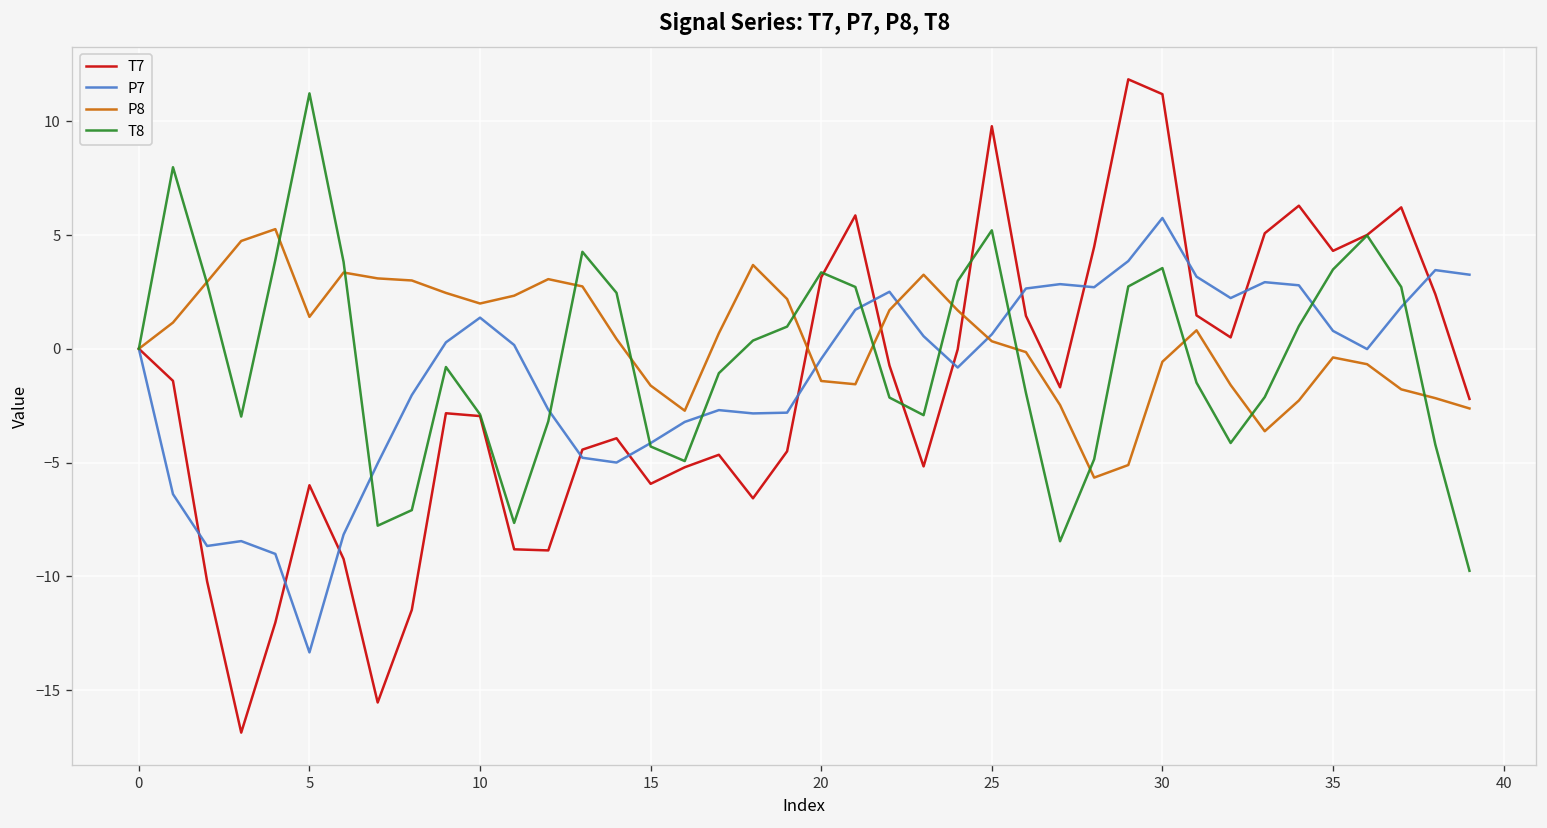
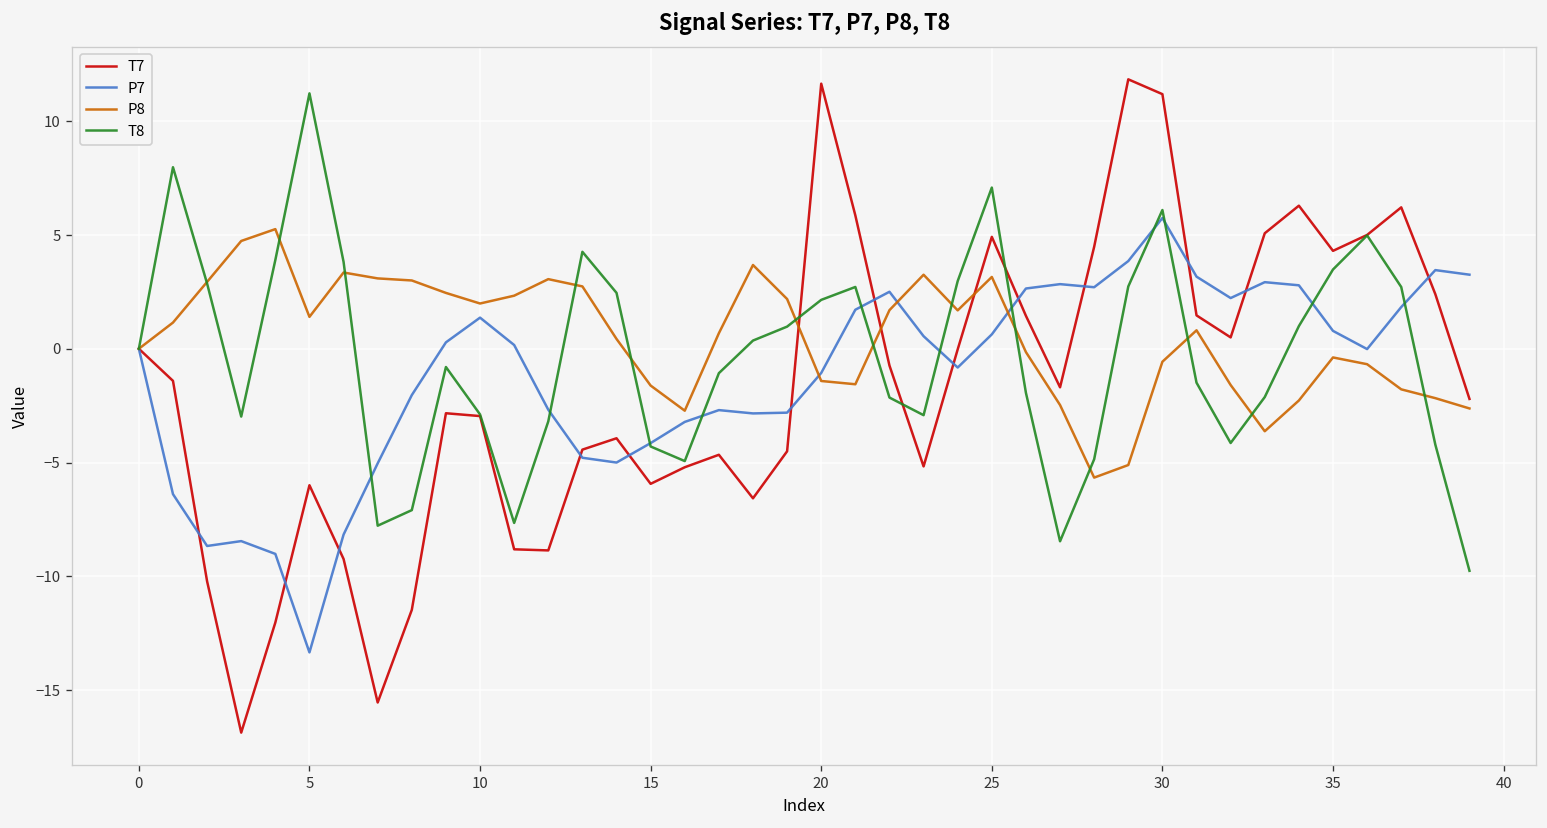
  {
    "T7": {
      "5": -6.0,
      "15": -5.9,
-     "20": 3.1,
-     "25": 9.8,
+     "20": 11.7,
+     "25": 4.9,
      "30": 11.2,
      "35": 4.3
    },
    "P7": {
      "5": -13.3,
      "10": 1.4,
      "15": -4.1,
-     "20": -0.4,
+     "20": -1.1,
      "25": 0.6,
      "30": 5.7,
      "35": 0.8
    },
    "P8": {
      "5": 1.4,
      "10": 2.0,
      "15": -1.6,
      "20": -1.4,
-     "25": 0.3,
+     "25": 3.2,
      "30": -0.6,
      "35": -0.4
    },
    "T8": {
      "5": 11.2,
      "15": -4.3,
-     "20": 3.4,
-     "25": 5.2,
-     "30": 3.5,
+     "20": 2.1,
+     "25": 7.1,
+     "30": 6.1,
      "35": 3.5
    }
  }
